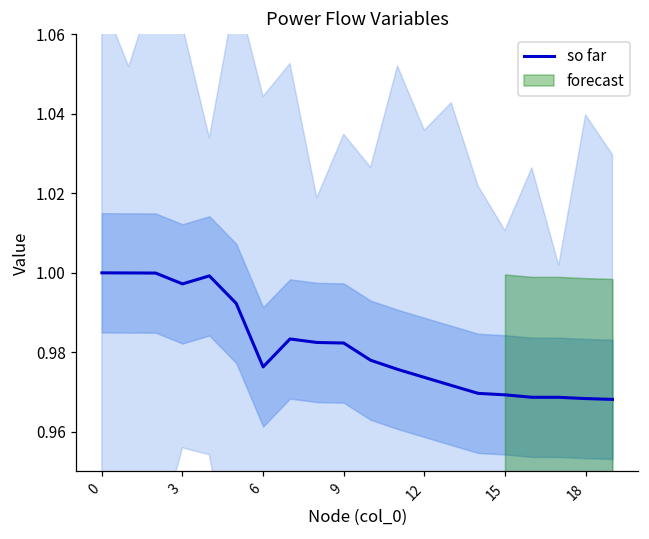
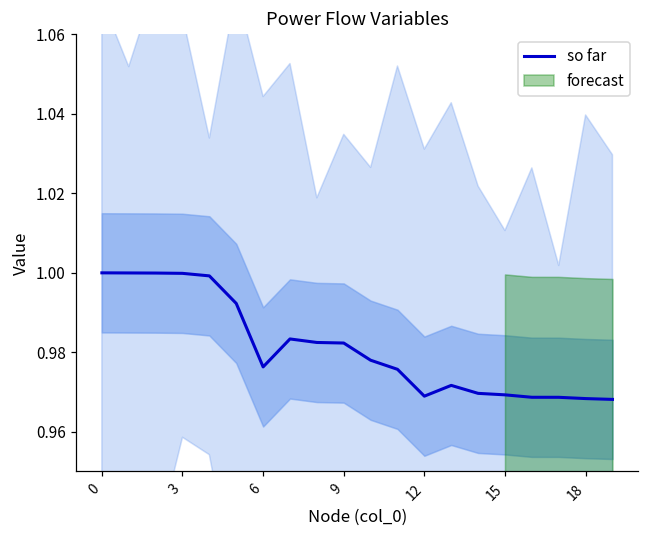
  {
    "so far": {
      "0": 1.000,
-     "3": 0.997,
+     "3": 1.000,
      "6": 0.976,
      "9": 0.982,
-     "12": 0.974,
+     "12": 0.969,
      "15": 0.969,
      "18": 0.968
    }
  }
